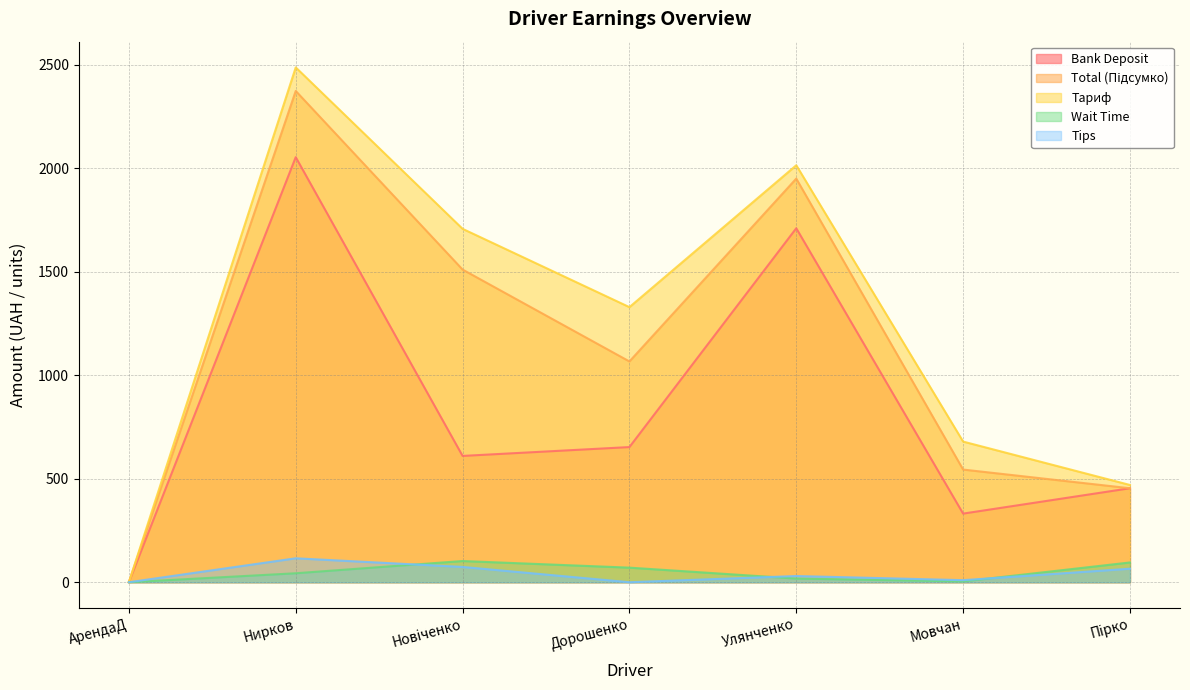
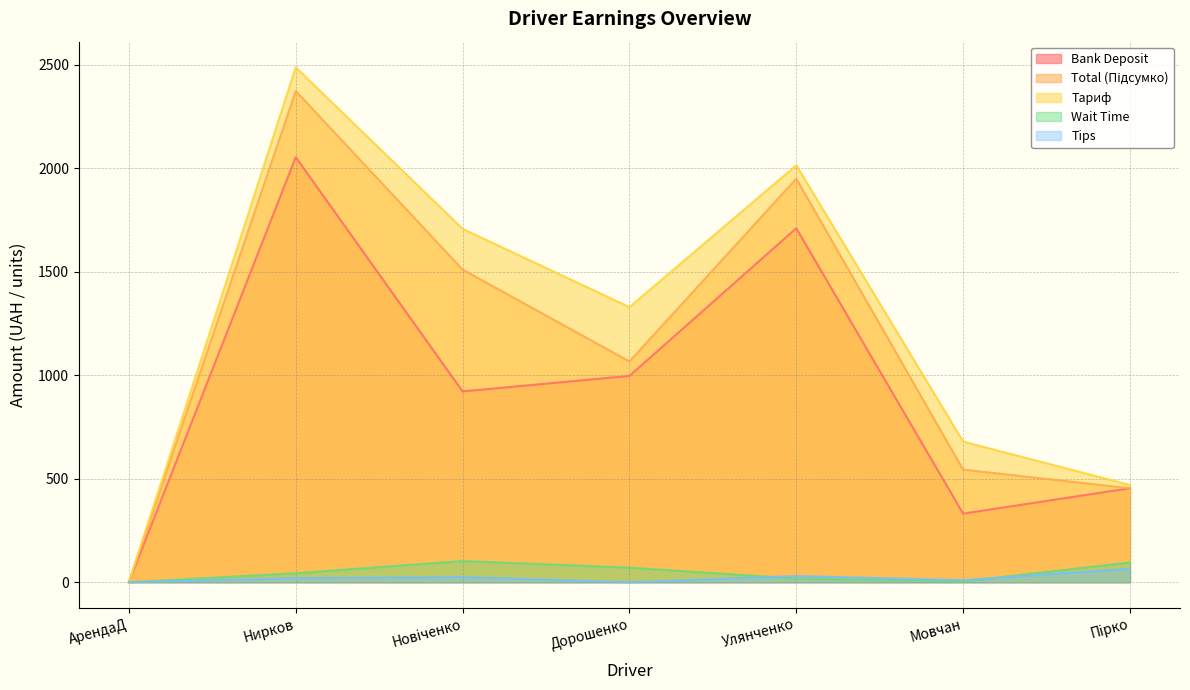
  {
    "Bank Deposit": {
      "Нирков": 2050,
-     "Новіченко": 610,
-     "Дорошенко": 650,
+     "Новіченко": 920,
+     "Дорошенко": 1000,
      "Улянченко": 1710,
      "Мовчан": 330
    },
    "Wait Time": {
      "Нирков": 40,
      "Новіченко": 100,
      "Дорошенко": 70,
      "Улянченко": 20,
      "Пірко": 100
    },
    "Tips": {
-     "Нирков": 120,
-     "Новіченко": 70,
+     "Нирков": 20,
+     "Новіченко": 30,
      "Дорошенко": 0,
      "Улянченко": 30,
      "Пірко": 70
    }
  }
